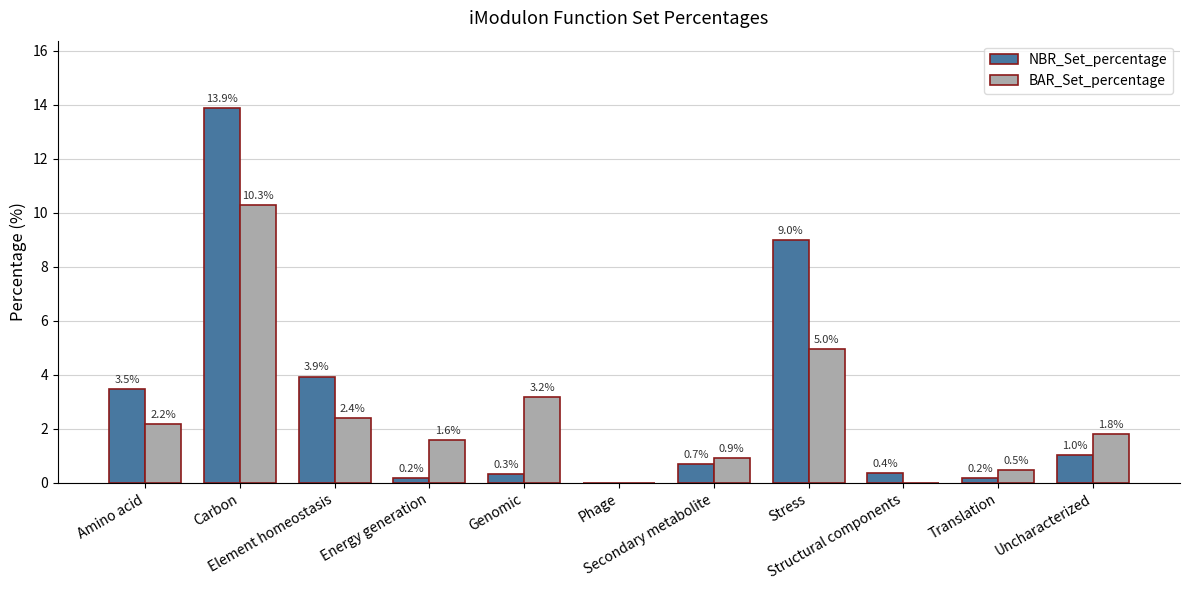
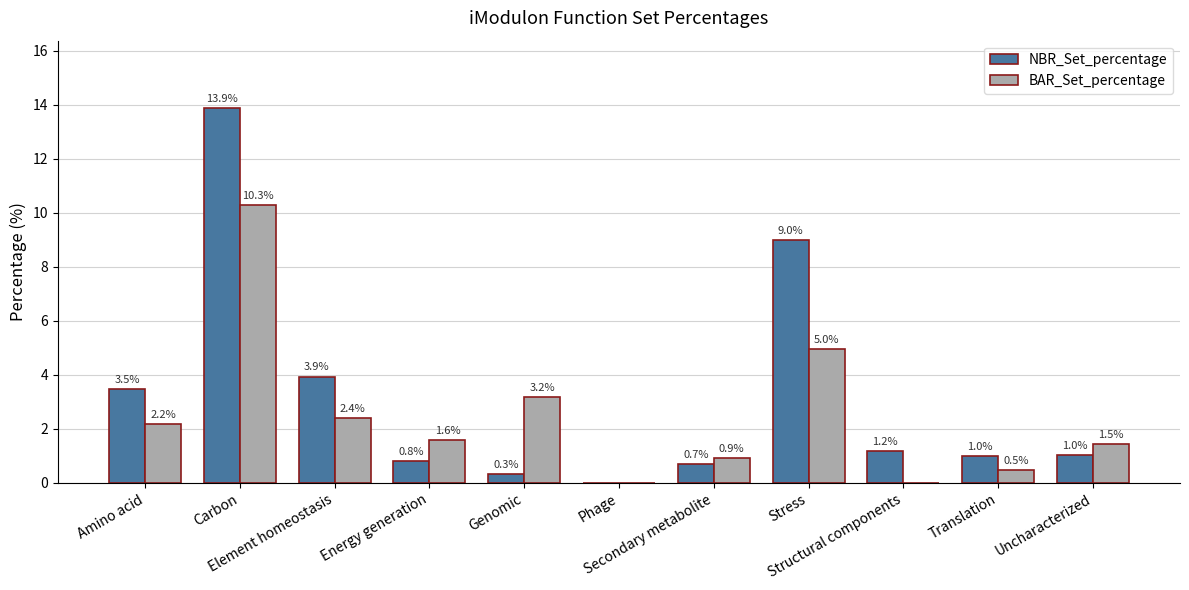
  {
    "NBR_Set_percentage": {
      "Amino acid": "3.5%",
      "Carbon": "13.9%",
      "Element homeostasis": "3.9%",
-     "Energy generation": "0.2%",
+     "Energy generation": "0.8%",
      "Genomic": "0.3%",
      "Secondary metabolite": "0.7%",
      "Stress": "9.0%",
-     "Structural components": "0.4%",
-     "Translation": "0.2%",
+     "Structural components": "1.2%",
+     "Translation": "1.0%",
      "Uncharacterized": "1.0%"
    },
    "BAR_Set_percentage": {
      "Amino acid": "2.2%",
      "Carbon": "10.3%",
      "Element homeostasis": "2.4%",
      "Energy generation": "1.6%",
      "Genomic": "3.2%",
      "Secondary metabolite": "0.9%",
      "Stress": "5.0%",
      "Translation": "0.5%",
-     "Uncharacterized": "1.8%"
+     "Uncharacterized": "1.5%"
    }
  }
